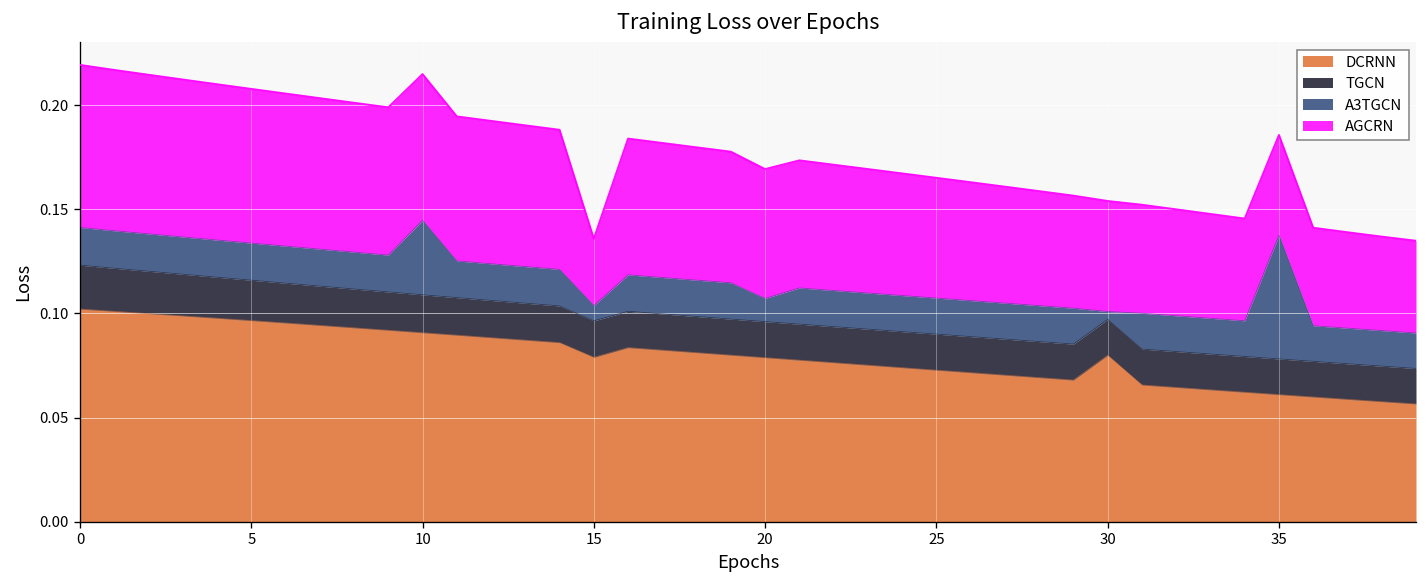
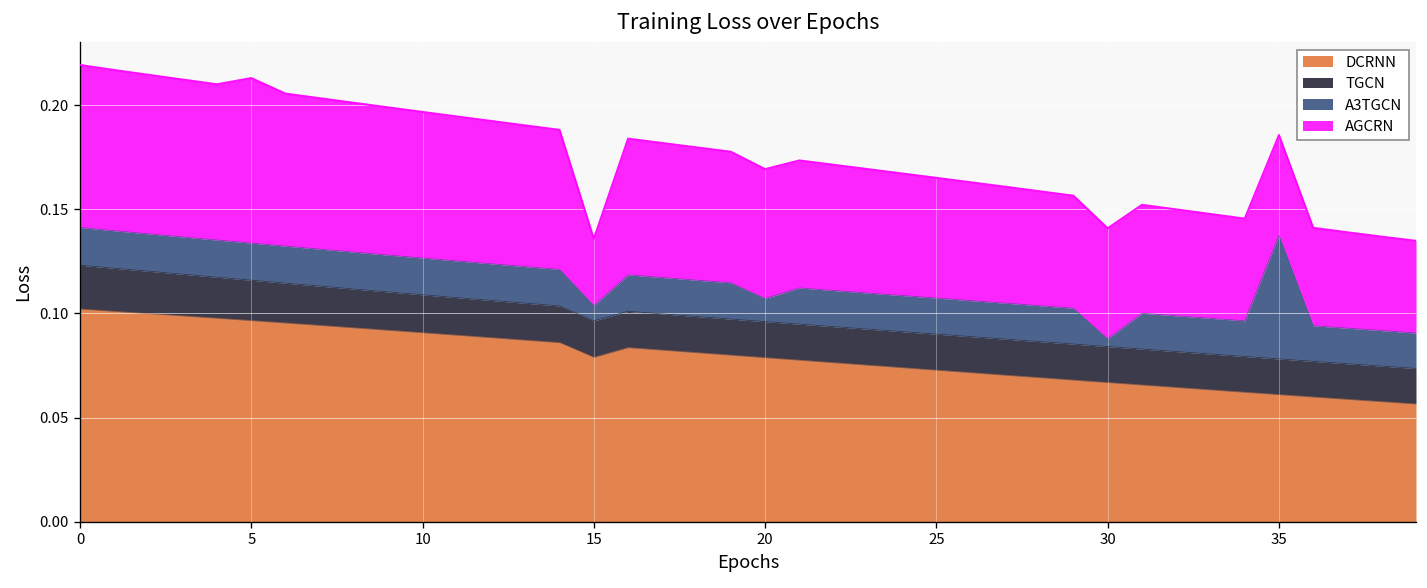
  {
    "DCRNN": {
      "0": 0.102,
      "5": 0.097,
      "10": 0.091,
      "15": 0.079,
      "20": 0.079,
      "25": 0.073,
-     "30": 0.080,
+     "30": 0.067,
      "35": 0.061
    },
    "TGCN": {
      "0": 0.021,
      "5": 0.019,
      "10": 0.018,
      "15": 0.018,
      "20": 0.017,
      "25": 0.017,
      "30": 0.017,
      "35": 0.017
    },
    "A3TGCN": {
      "0": 0.018,
      "5": 0.018,
-     "10": 0.036,
+     "10": 0.018,
      "15": 0.007,
      "20": 0.011,
      "25": 0.017,
      "30": 0.004,
      "35": 0.059
    },
    "AGCRN": {
      "0": 0.078,
-     "5": 0.074,
+     "5": 0.079,
      "10": 0.070,
      "15": 0.032,
      "20": 0.062,
      "25": 0.058,
      "30": 0.053,
      "35": 0.048
    }
  }
